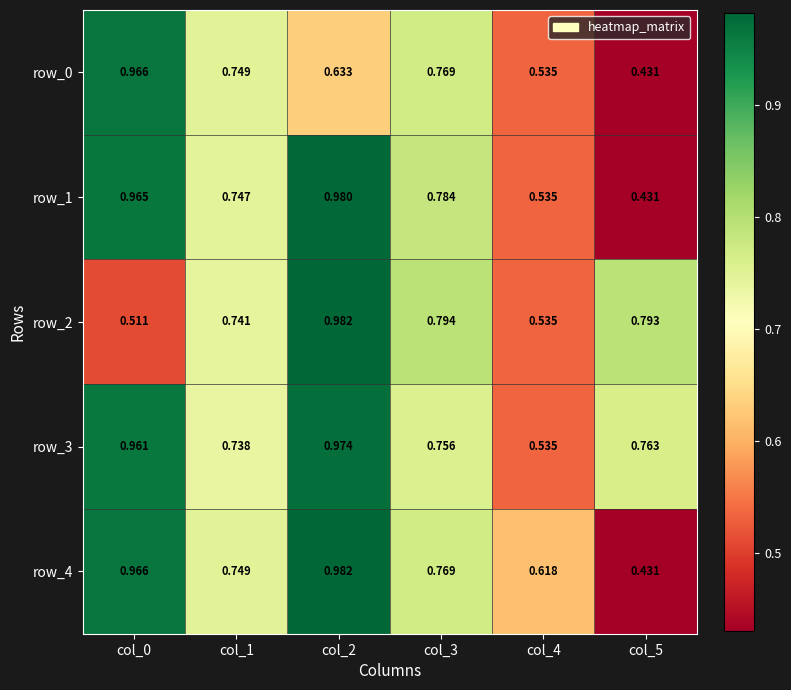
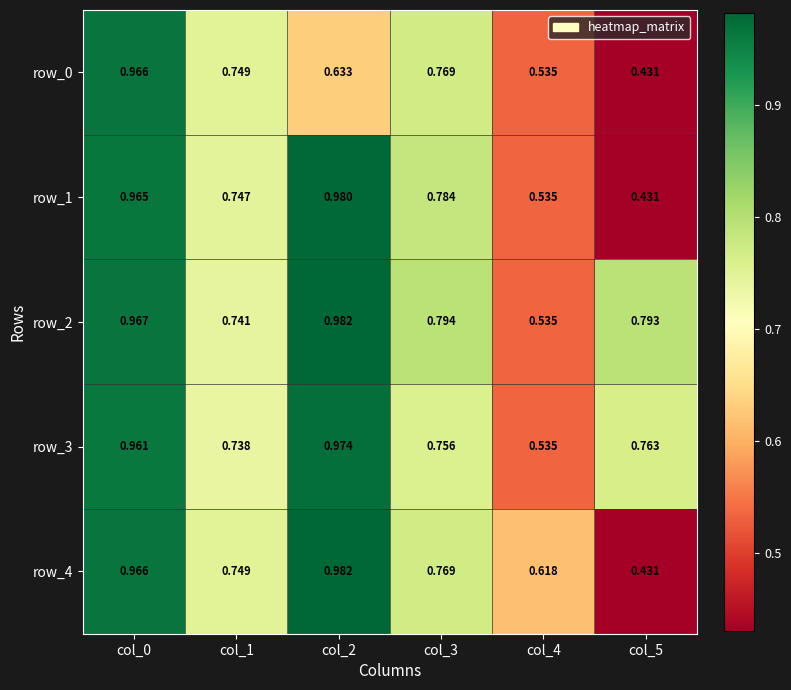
  {
    "row_0": {
      "col_0": 0.966,
      "col_1": 0.749,
      "col_2": 0.633,
      "col_3": 0.769,
      "col_4": 0.535,
      "col_5": 0.431
    },
    "row_1": {
      "col_0": 0.965,
      "col_1": 0.747,
      "col_2": 0.980,
      "col_3": 0.784,
      "col_4": 0.535,
      "col_5": 0.431
    },
    "row_2": {
-     "col_0": 0.511,
+     "col_0": 0.967,
      "col_1": 0.741,
      "col_2": 0.982,
      "col_3": 0.794,
      "col_4": 0.535,
      "col_5": 0.793
    },
    "row_3": {
      "col_0": 0.961,
      "col_1": 0.738,
      "col_2": 0.974,
      "col_3": 0.756,
      "col_4": 0.535,
      "col_5": 0.763
    },
    "row_4": {
      "col_0": 0.966,
      "col_1": 0.749,
      "col_2": 0.982,
      "col_3": 0.769,
      "col_4": 0.618,
      "col_5": 0.431
    }
  }
